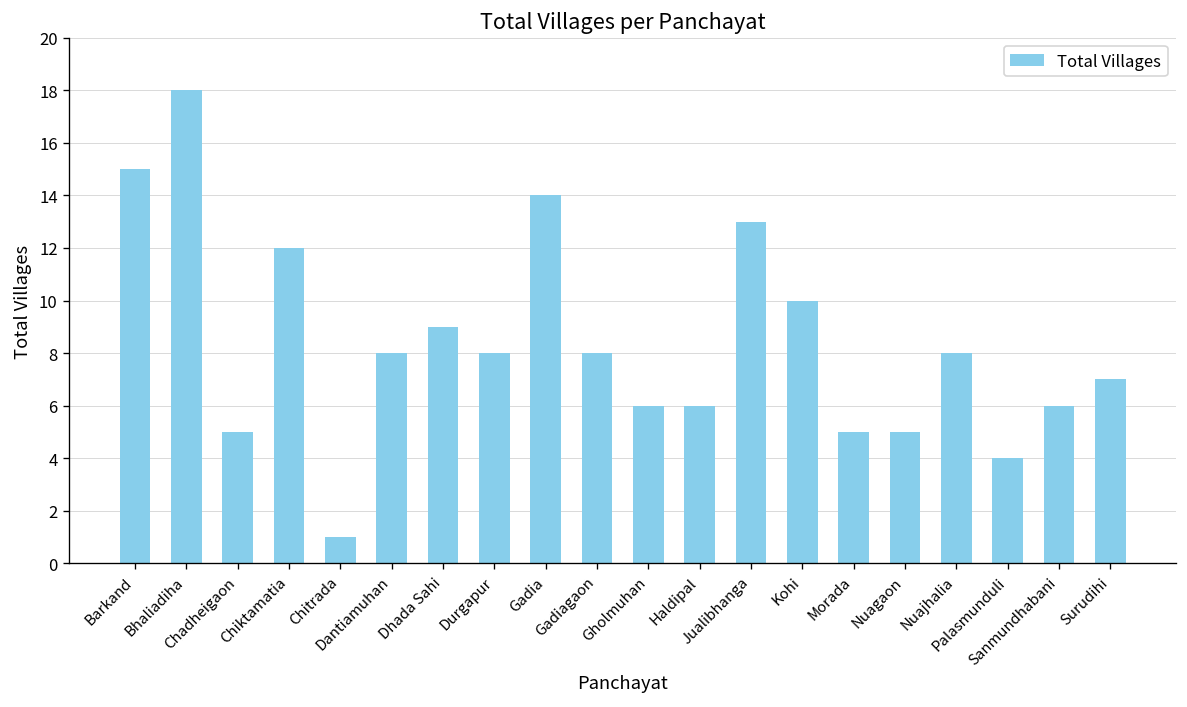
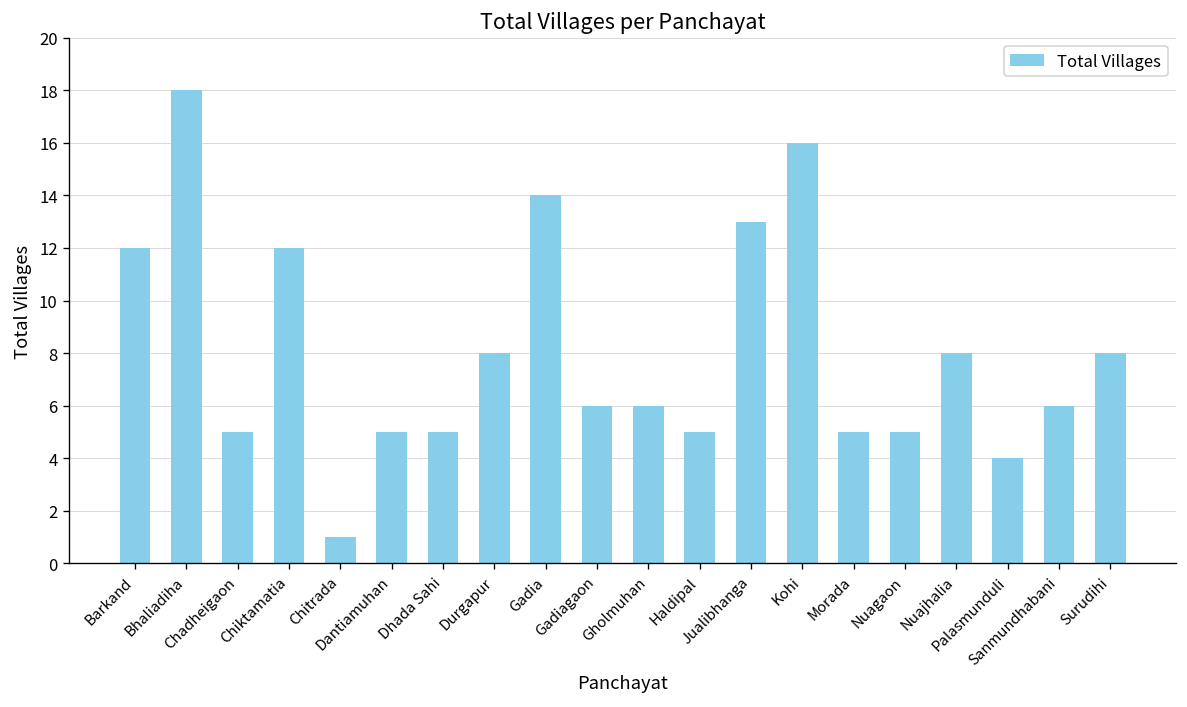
  {
-   "Barkand": 15,
+   "Barkand": 12,
    "Bhaliadiha": 18,
    "Chadheigaon": 5,
    "Chiktamatia": 12,
    "Chitrada": 1,
-   "Dantiamuhan": 8,
-   "Dhada Sahi": 9,
+   "Dantiamuhan": 5,
+   "Dhada Sahi": 5,
    "Durgapur": 8,
    "Gadia": 14,
-   "Gadiagaon": 8,
+   "Gadiagaon": 6,
    "Gholmuhan": 6,
-   "Haldipal": 6,
+   "Haldipal": 5,
    "Jualibhanga": 13,
-   "Kohi": 10,
+   "Kohi": 16,
    "Morada": 5,
    "Nuagaon": 5,
    "Nuajhalia": 8,
    "Palasmunduli": 4,
    "Sanmundhabani": 6,
-   "Surudihi": 7
+   "Surudihi": 8
  }
